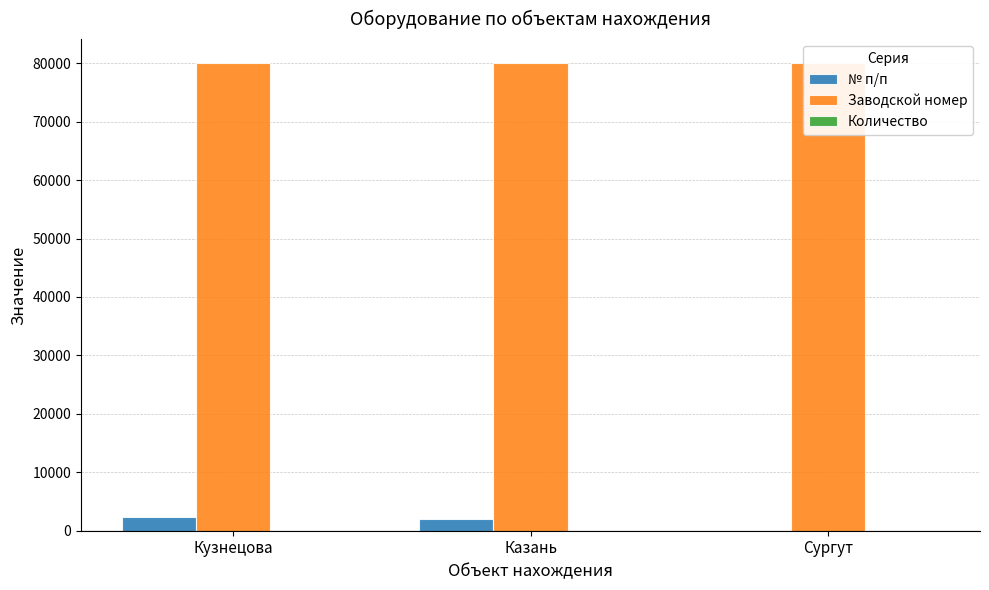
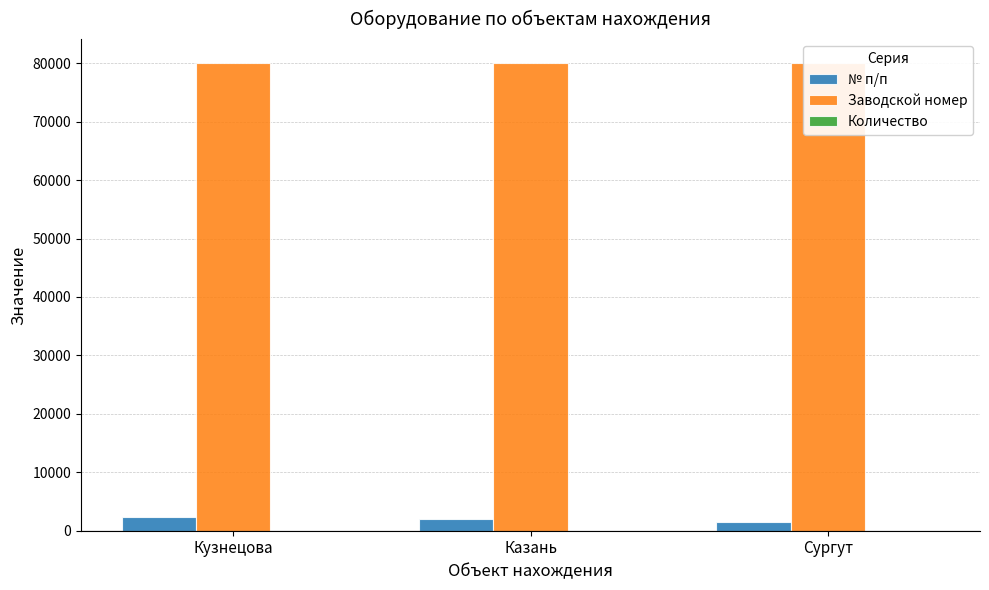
  {
    "№ п/п": {
      "Кузнецова": 2000,
      "Казань": 2000,
-     "Сургут": 0
+     "Сургут": 1000
    },
    "Заводской номер": {
      "Кузнецова": 80000,
      "Казань": 80000
    }
  }
